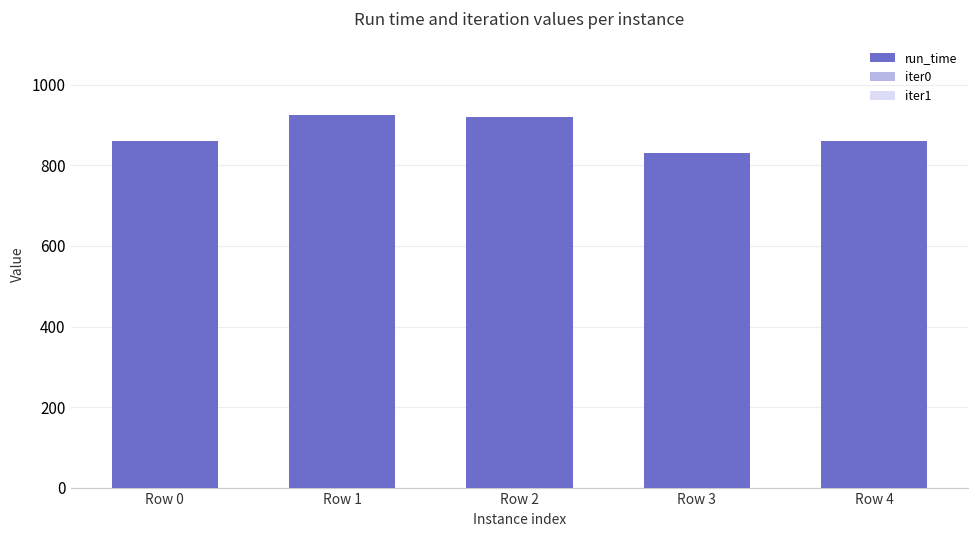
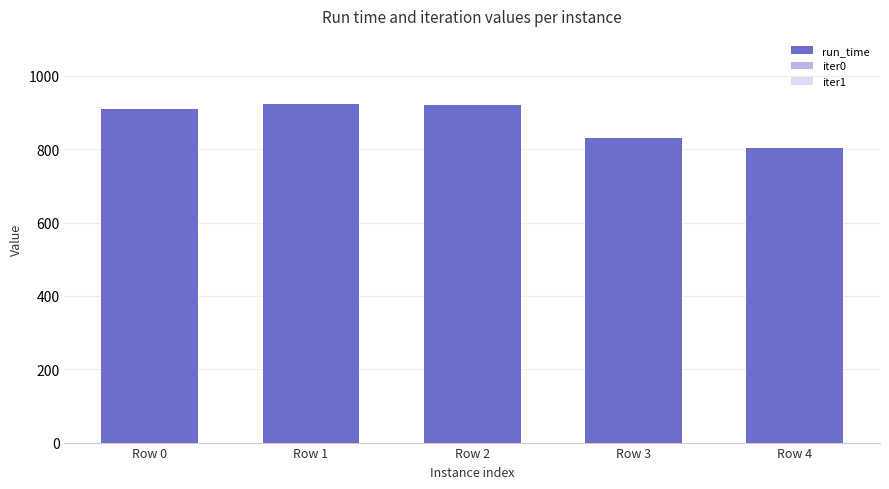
  {
    "run_time": {
-     "Row 0": 860,
+     "Row 0": 910,
      "Row 1": 920,
      "Row 2": 920,
      "Row 3": 830,
-     "Row 4": 860
+     "Row 4": 800
    }
  }
